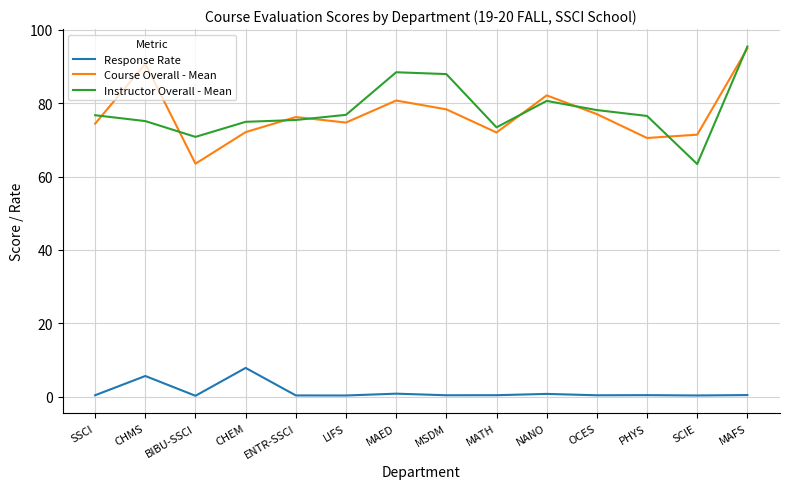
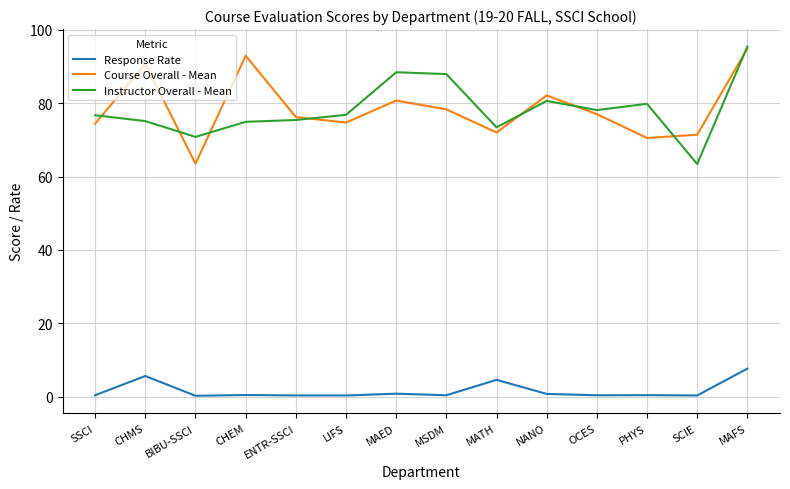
  {
    "Response Rate": {
      "SSCI": 0,
      "CHMS": 6,
      "BIBU-SSCI": 0,
-     "CHEM": 8,
+     "CHEM": 1,
      "ENTR-SSCI": 0,
      "LIFS": 0,
      "MAED": 1,
      "MSDM": 0,
-     "MATH": 0,
+     "MATH": 5,
      "NANO": 1,
      "OCES": 0,
      "PHYS": 0,
      "SCIE": 0,
-     "MAFS": 0
+     "MAFS": 8
    },
    "Course Overall - Mean": {
      "SSCI": 74,
      "BIBU-SSCI": 64,
-     "CHEM": 72,
+     "CHEM": 93,
      "ENTR-SSCI": 76,
      "LIFS": 75,
      "MAED": 81,
      "MSDM": 78,
      "MATH": 72,
      "NANO": 82,
      "OCES": 77,
      "PHYS": 71,
      "SCIE": 71
    },
    "Instructor Overall - Mean": {
      "SSCI": 77,
      "CHMS": 75,
      "BIBU-SSCI": 71,
      "CHEM": 75,
      "ENTR-SSCI": 75,
      "LIFS": 77,
      "MAED": 88,
      "MSDM": 88,
      "MATH": 73,
      "NANO": 81,
      "OCES": 78,
-     "PHYS": 77,
+     "PHYS": 80,
      "SCIE": 63
    }
  }
